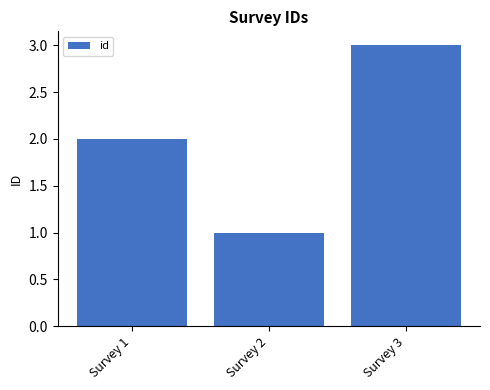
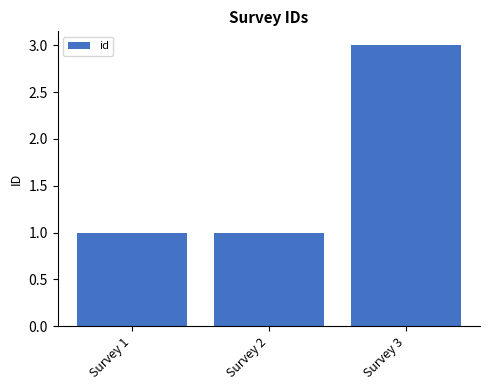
  {
-   "Survey 1": 2,
+   "Survey 1": 1,
    "Survey 2": 1,
    "Survey 3": 3
  }
